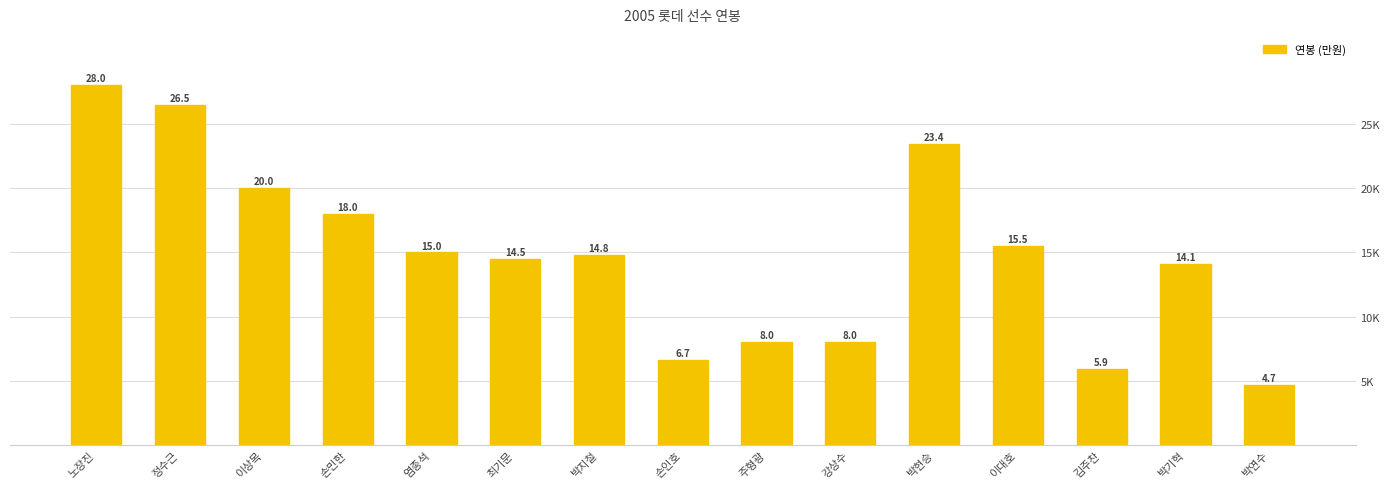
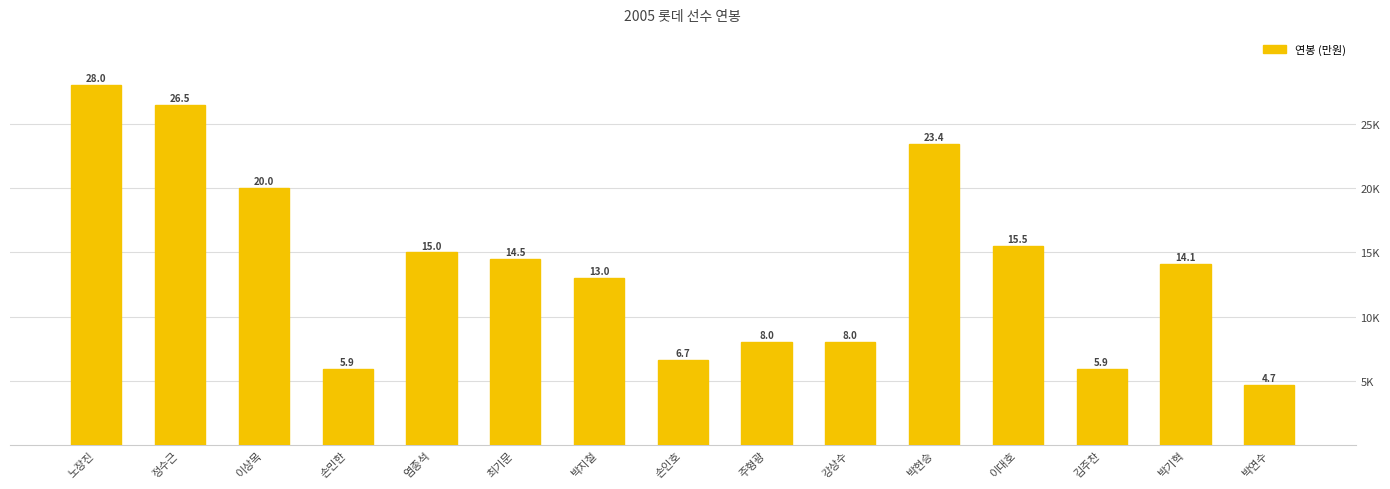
  {
-   "손민한": 18.0,
-   "박지철": 14.8
+   "손민한": 5.9,
+   "박지철": 13.0
  }
